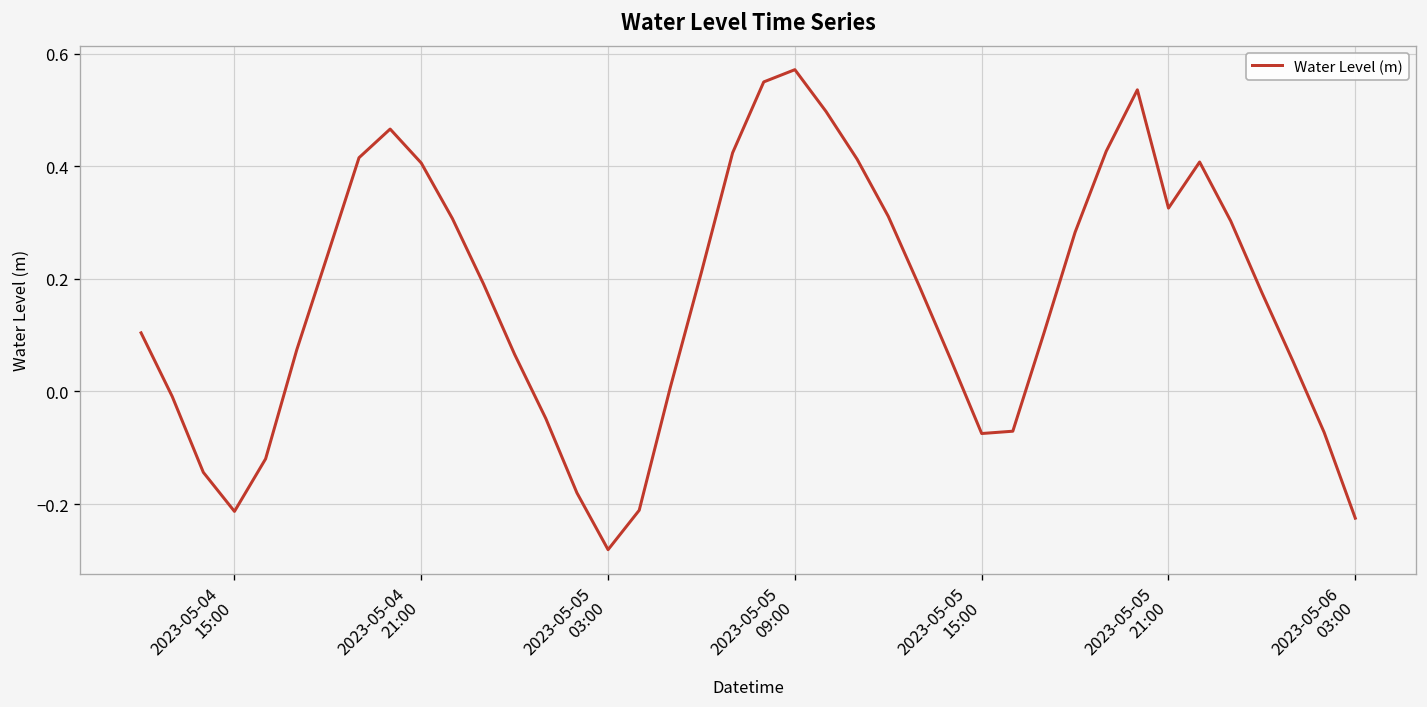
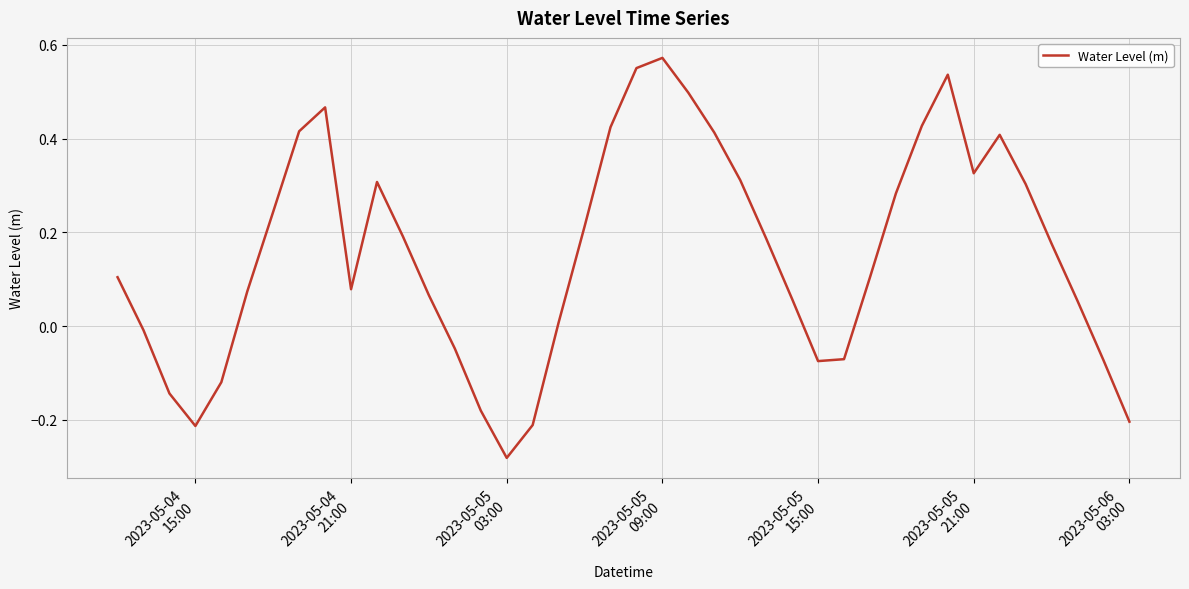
  {
    "2023-05-04 15:00": -0.21,
-   "2023-05-04 21:00": 0.41,
+   "2023-05-04 21:00": 0.08,
    "2023-05-05 03:00": -0.28,
    "2023-05-05 09:00": 0.57,
    "2023-05-05 15:00": -0.07,
    "2023-05-05 21:00": 0.33,
-   "2023-05-06 03:00": -0.23
+   "2023-05-06 03:00": -0.20
  }
